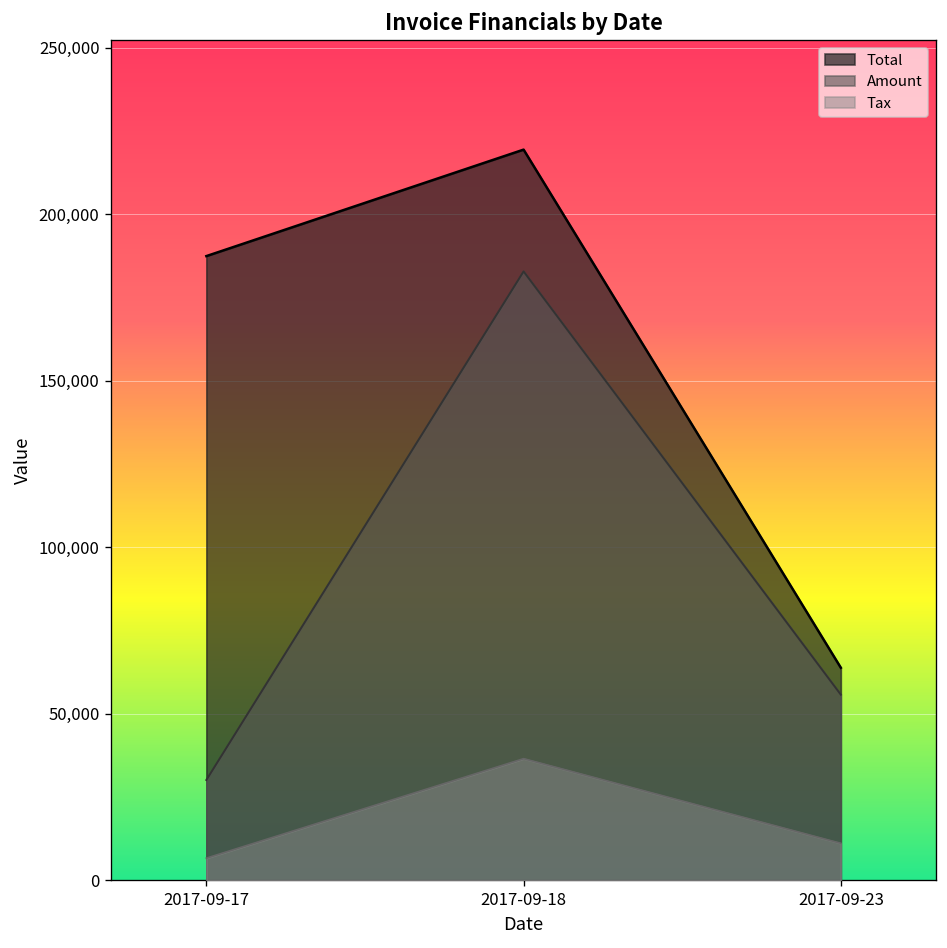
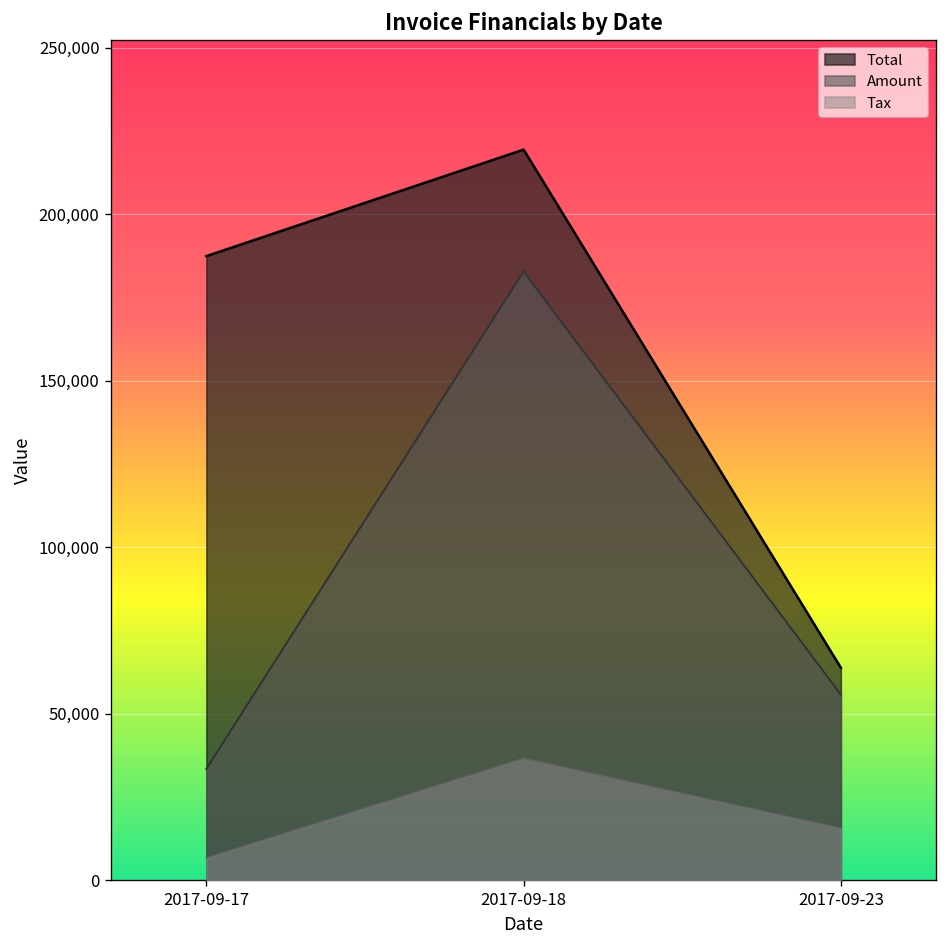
  {
    "Total": {
      "2017-09-17": "187,000",
      "2017-09-18": "219,000",
      "2017-09-23": "64,000"
    },
    "Amount": {
-     "2017-09-17": "30,000",
+     "2017-09-17": "33,000",
      "2017-09-18": "183,000",
      "2017-09-23": "56,000"
    },
    "Tax": {
      "2017-09-17": "7,000",
      "2017-09-18": "37,000",
-     "2017-09-23": "11,000"
+     "2017-09-23": "16,000"
    }
  }
